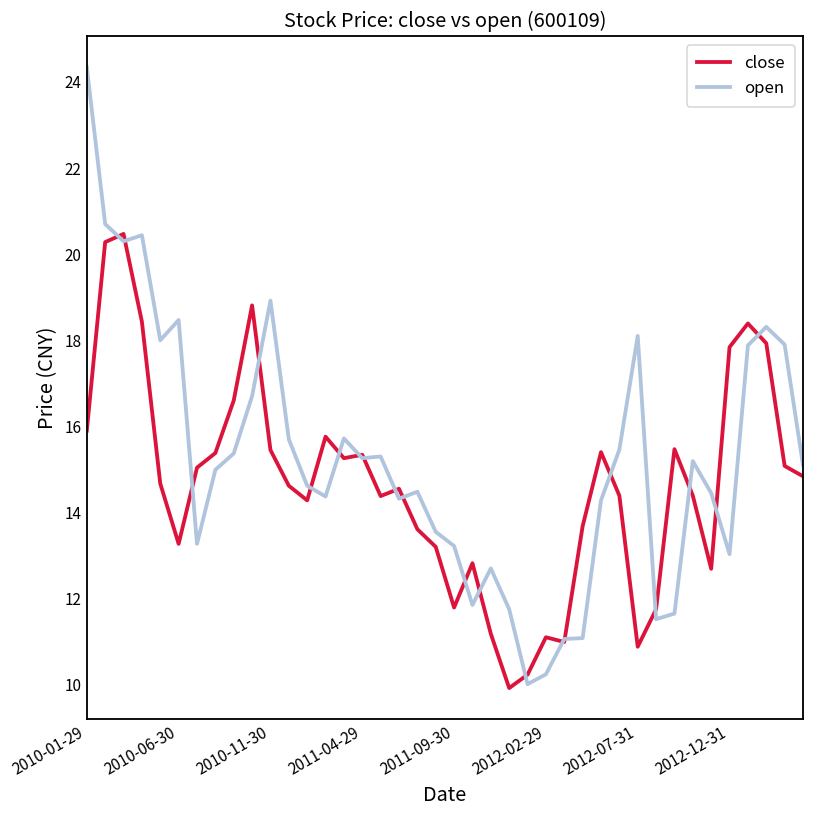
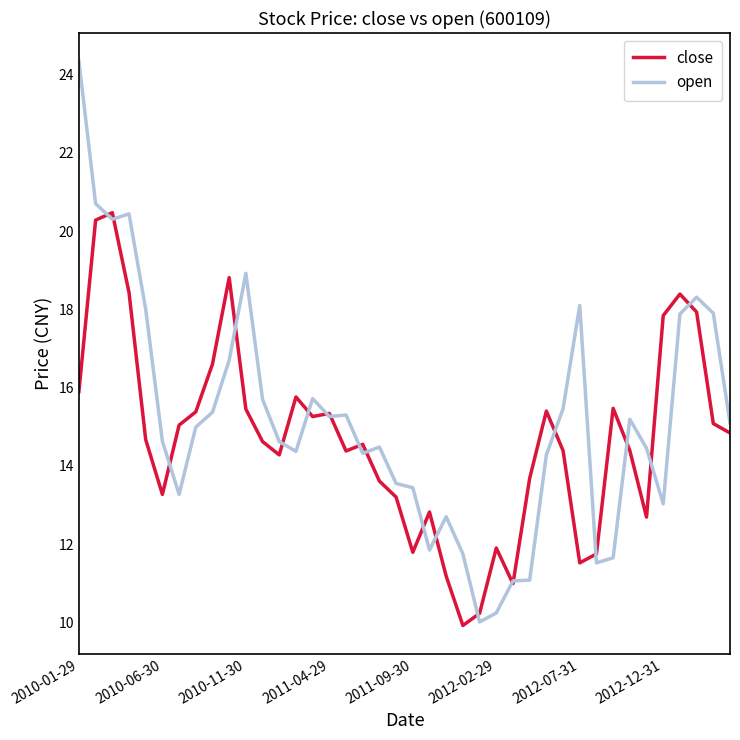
  {
    "close": {
      "2010-01-29": 15.9,
      "2010-06-30": 13.3,
      "2010-11-30": 15.5,
      "2011-04-29": 15.3,
      "2011-09-30": 11.8,
-     "2012-02-29": 11.1,
-     "2012-07-31": 10.9,
+     "2012-02-29": 11.9,
+     "2012-07-31": 11.5,
      "2012-12-31": 17.8
    },
    "open": {
      "2010-01-29": 24.3,
-     "2010-06-30": 18.5,
+     "2010-06-30": 14.6,
      "2010-11-30": 18.9,
      "2011-04-29": 15.3,
-     "2011-09-30": 13.2,
+     "2011-09-30": 13.4,
      "2012-02-29": 10.2,
      "2012-07-31": 18.1,
      "2012-12-31": 13.0
    }
  }
